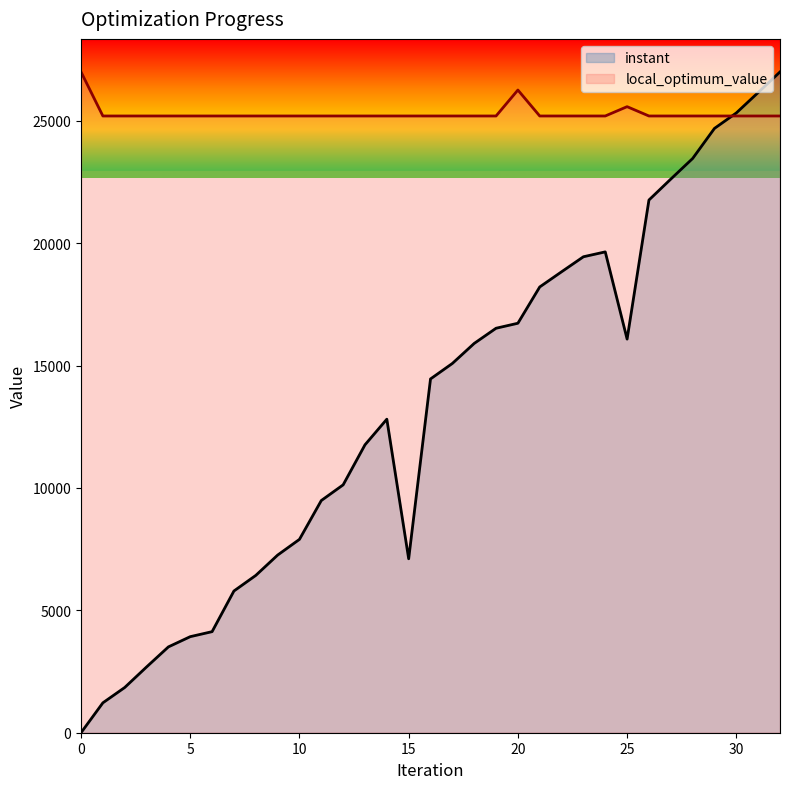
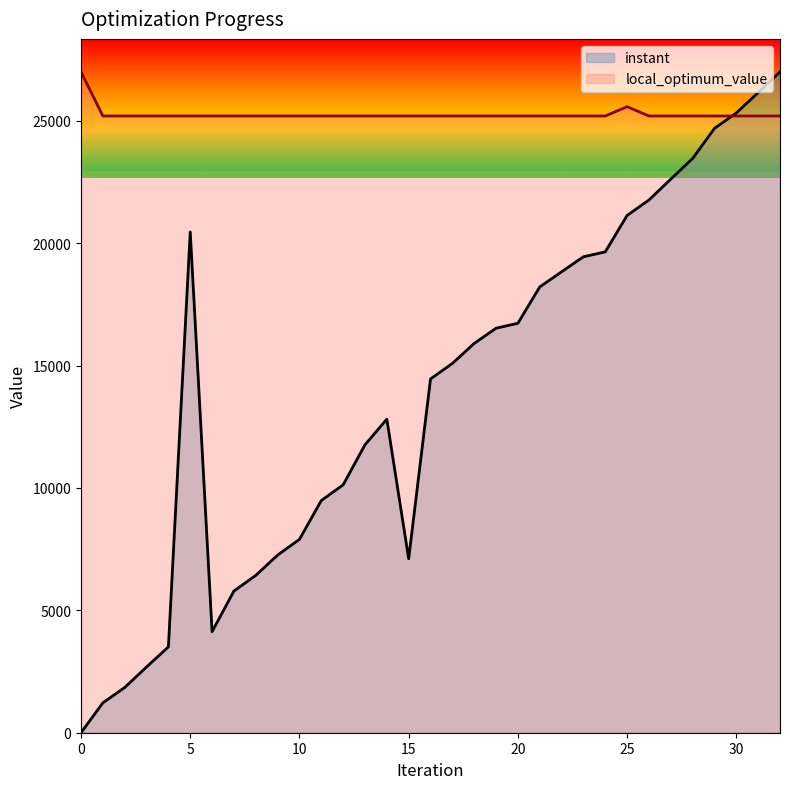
  {
    "instant": {
      "0": 0,
-     "5": 3900,
+     "5": 20500,
      "10": 7900,
      "15": 7100,
      "20": 16700,
-     "25": 16100,
+     "25": 21100,
      "30": 25300
    },
    "local_optimum_value": {
      "0": 27000,
      "5": 25200,
      "10": 25200,
      "15": 25200,
-     "20": 26300,
+     "20": 25200,
      "25": 25600,
      "30": 25200
    }
  }
